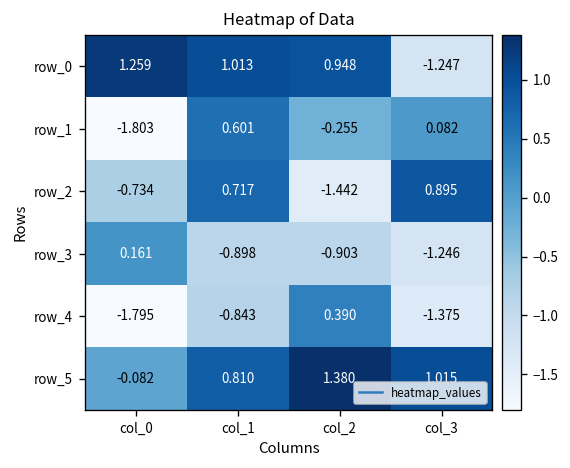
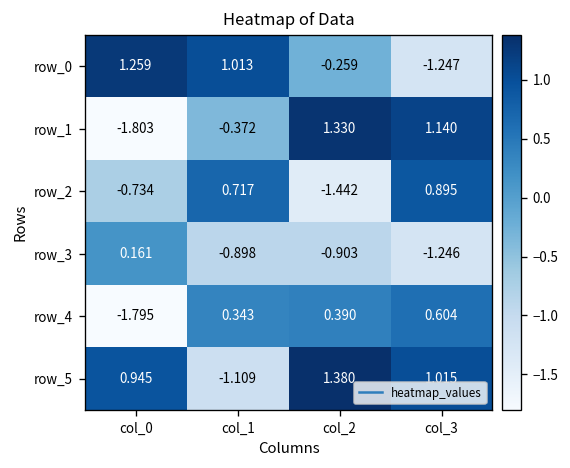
  {
    "row_0": {
      "col_0": 1.259,
      "col_1": 1.013,
-     "col_2": 0.948,
+     "col_2": -0.259,
      "col_3": -1.247
    },
    "row_1": {
      "col_0": -1.803,
-     "col_1": 0.601,
-     "col_2": -0.255,
-     "col_3": 0.082
+     "col_1": -0.372,
+     "col_2": 1.330,
+     "col_3": 1.140
    },
    "row_2": {
      "col_0": -0.734,
      "col_1": 0.717,
      "col_2": -1.442,
      "col_3": 0.895
    },
    "row_3": {
      "col_0": 0.161,
      "col_1": -0.898,
      "col_2": -0.903,
      "col_3": -1.246
    },
    "row_4": {
      "col_0": -1.795,
-     "col_1": -0.843,
+     "col_1": 0.343,
      "col_2": 0.390,
-     "col_3": -1.375
+     "col_3": 0.604
    },
    "row_5": {
-     "col_0": -0.082,
-     "col_1": 0.810
+     "col_0": 0.945,
+     "col_1": -1.109
    }
  }
